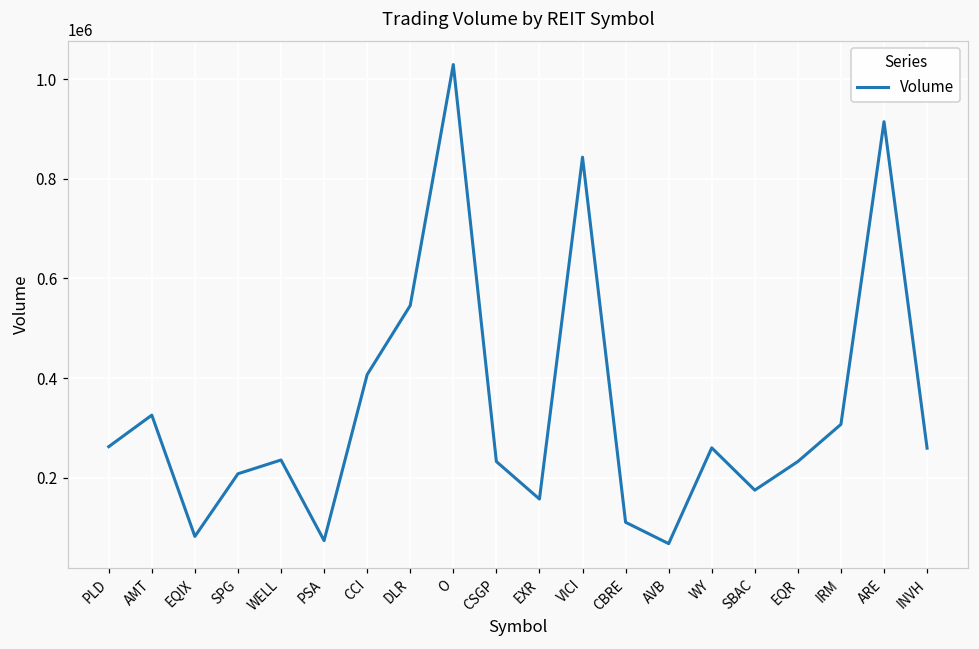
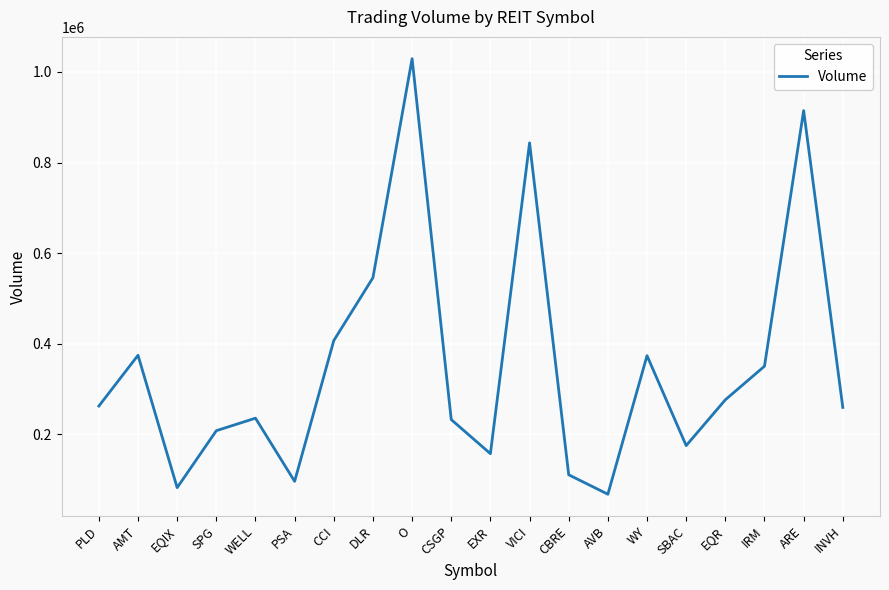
  {
    "PLD": 260000,
-   "AMT": 330000,
+   "AMT": 370000,
    "EQIX": 80000,
    "SPG": 210000,
    "WELL": 240000,
-   "PSA": 70000,
+   "PSA": 100000,
    "CCI": 410000,
    "DLR": 550000,
    "O": 1030000,
    "CSGP": 230000,
    "EXR": 160000,
    "VICI": 840000,
    "CBRE": 110000,
    "AVB": 70000,
-   "WY": 260000,
+   "WY": 370000,
    "SBAC": 180000,
-   "EQR": 230000,
-   "IRM": 310000,
+   "EQR": 280000,
+   "IRM": 350000,
    "ARE": 910000,
    "INVH": 260000
  }
